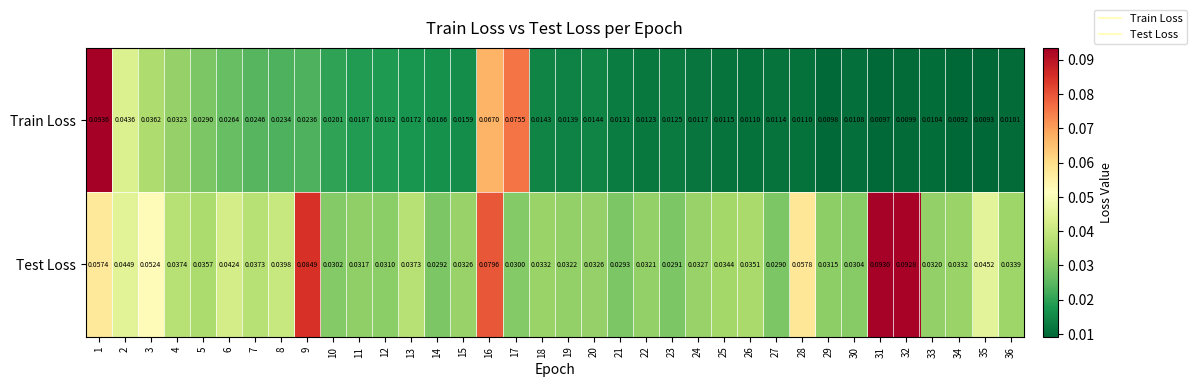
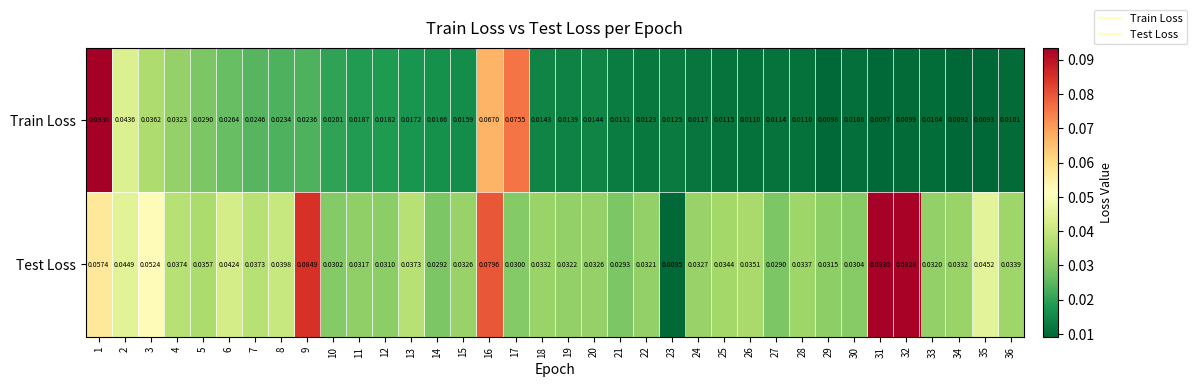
  {
    "Train Loss": {
      "1": 0.0936,
      "2": 0.0436,
      "3": 0.0362,
      "4": 0.0323,
      "5": 0.0290,
      "6": 0.0264,
      "7": 0.0246,
      "8": 0.0234,
      "9": 0.0236,
      "10": 0.0201,
      "11": 0.0187,
      "12": 0.0182,
      "13": 0.0172,
      "14": 0.0166,
      "15": 0.0159,
      "16": 0.0670,
      "17": 0.0755,
      "18": 0.0143,
      "19": 0.0139,
      "20": 0.0144,
      "21": 0.0131,
      "22": 0.0123,
      "23": 0.0125,
      "24": 0.0117,
      "25": 0.0115,
      "26": 0.0110,
      "27": 0.0114,
      "28": 0.0110,
      "29": 0.0098,
      "30": 0.0108,
      "31": 0.0097,
      "32": 0.0099,
      "33": 0.0104,
      "34": 0.0092,
      "35": 0.0093,
      "36": 0.0101
    },
    "Test Loss": {
      "1": 0.0574,
      "2": 0.0449,
      "3": 0.0524,
      "4": 0.0374,
      "5": 0.0357,
      "6": 0.0424,
      "7": 0.0373,
      "8": 0.0398,
      "9": 0.0849,
      "10": 0.0302,
      "11": 0.0317,
      "12": 0.0310,
      "13": 0.0373,
      "14": 0.0292,
      "15": 0.0326,
      "16": 0.0796,
      "17": 0.0300,
      "18": 0.0332,
      "19": 0.0322,
      "20": 0.0326,
      "21": 0.0293,
      "22": 0.0321,
-     "23": 0.0291,
+     "23": 0.0095,
      "24": 0.0327,
      "25": 0.0344,
      "26": 0.0351,
      "27": 0.0290,
-     "28": 0.0578,
+     "28": 0.0337,
      "29": 0.0315,
      "30": 0.0304,
      "31": 0.0930,
      "32": 0.0928,
      "33": 0.0320,
      "34": 0.0332,
      "35": 0.0452,
      "36": 0.0339
    }
  }
